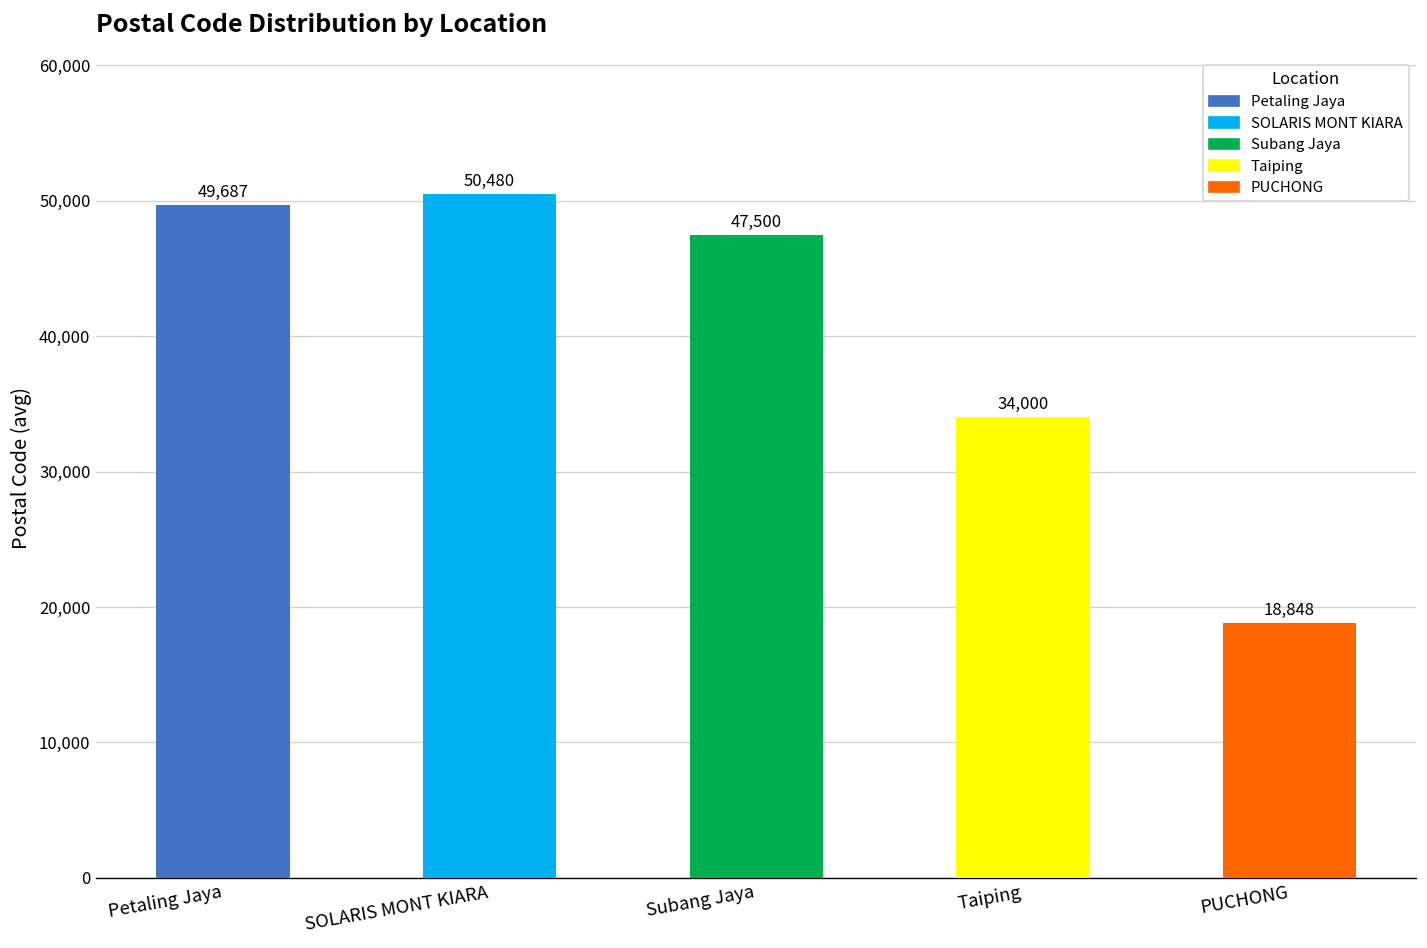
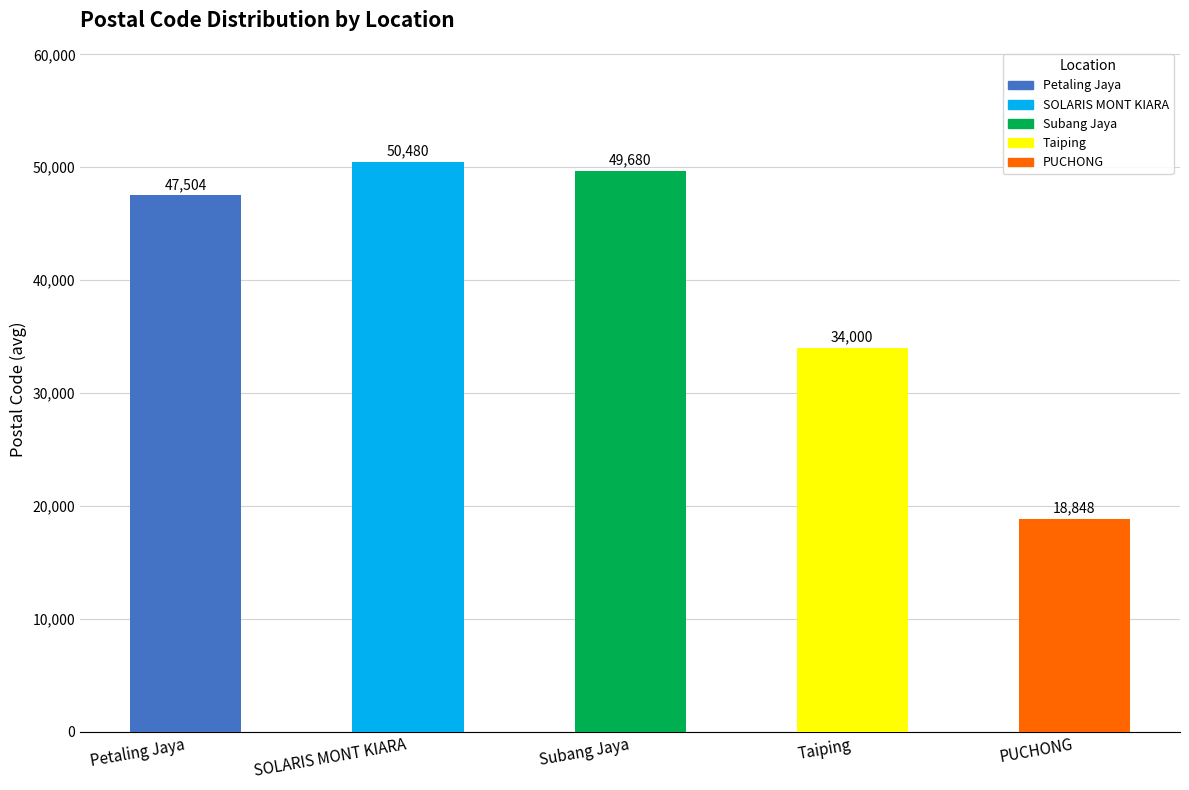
  {
-   "Petaling Jaya": "49,687",
+   "Petaling Jaya": "47,504",
    "SOLARIS MONT KIARA": "50,480",
-   "Subang Jaya": "47,500",
+   "Subang Jaya": "49,680",
    "Taiping": "34,000",
    "PUCHONG": "18,848"
  }
